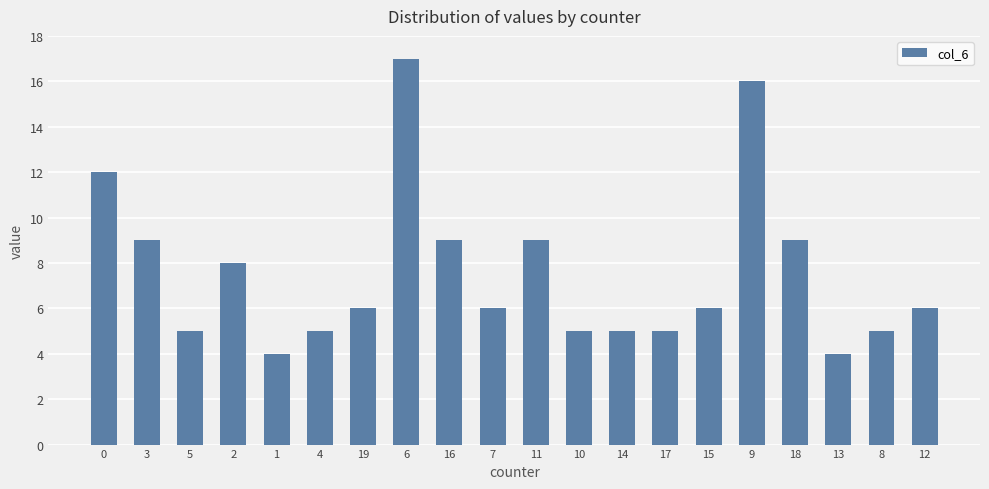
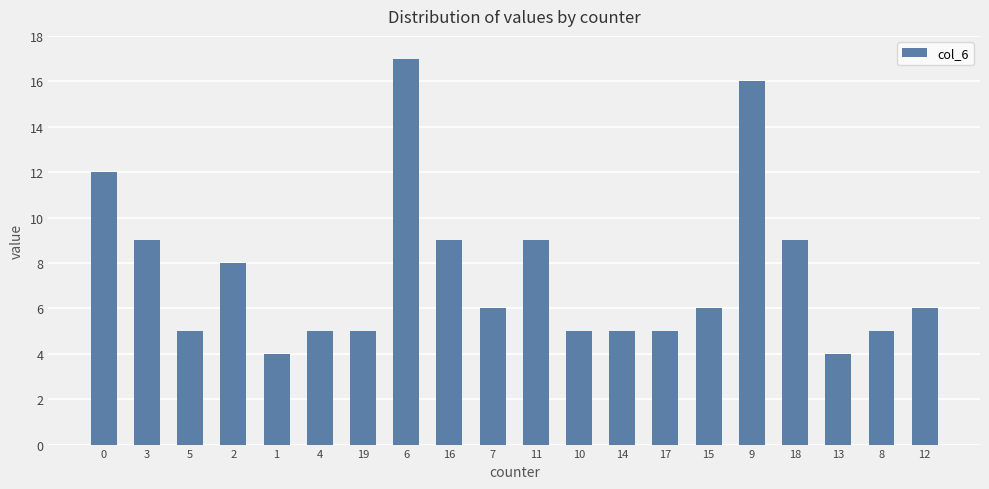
  {
    "0": 12,
    "3": 9,
    "5": 5,
    "2": 8,
    "1": 4,
    "4": 5,
-   "19": 6,
+   "19": 5,
    "6": 17,
    "16": 9,
    "7": 6,
    "11": 9,
    "10": 5,
    "14": 5,
    "17": 5,
    "15": 6,
    "9": 16,
    "18": 9,
    "13": 4,
    "8": 5,
    "12": 6
  }
